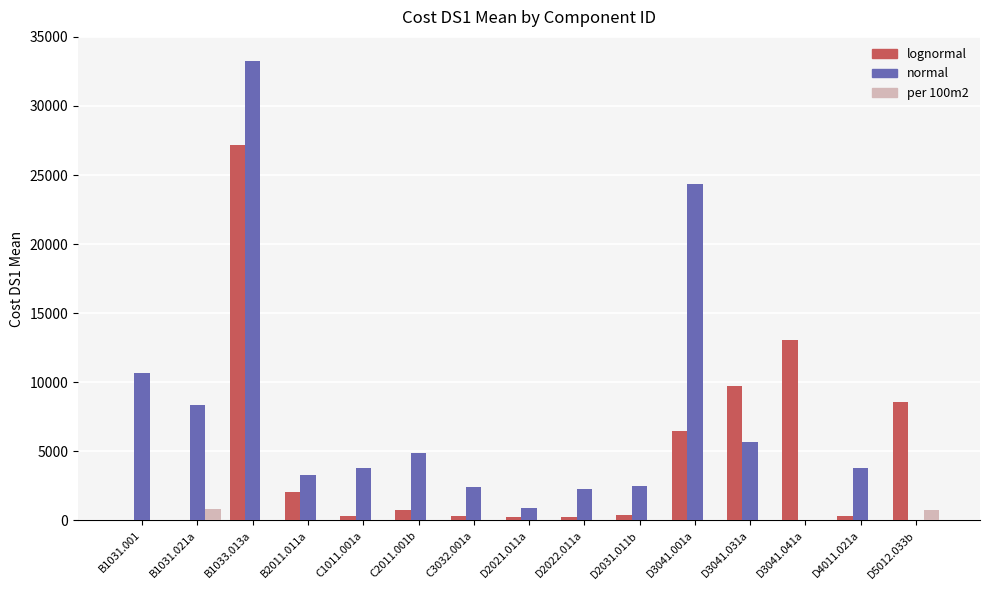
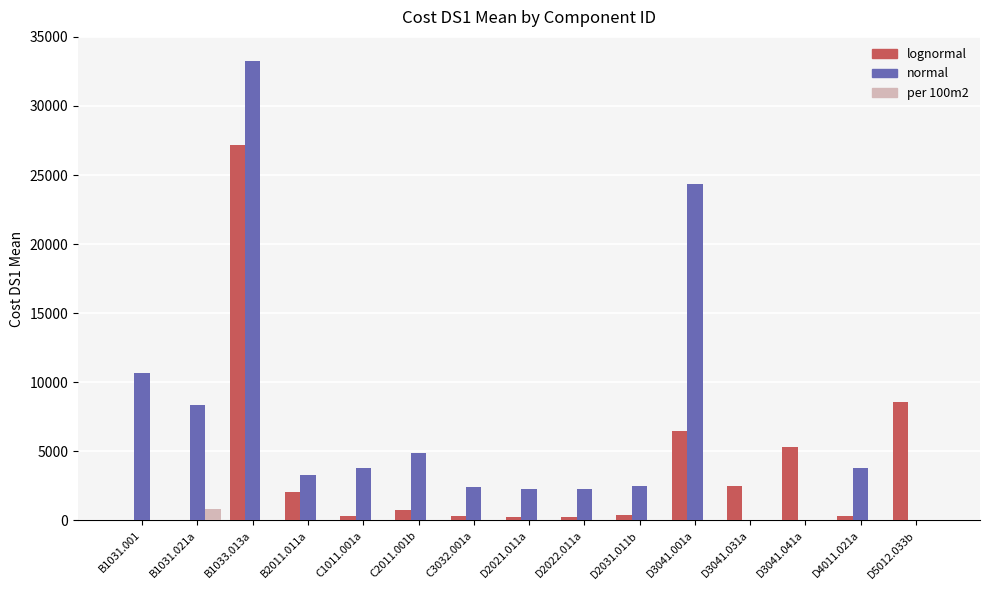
  {
    "lognormal": {
      "B1031.001": 0,
      "B1031.021a": 0,
      "B1033.013a": 27200,
      "B2011.011a": 2000,
      "C1011.001a": 300,
      "C2011.001b": 800,
      "C3032.001a": 300,
      "D2021.011a": 200,
      "D2022.011a": 200,
      "D2031.011b": 400,
      "D3041.001a": 6500,
-     "D3041.031a": 9700,
-     "D3041.041a": 13000,
+     "D3041.031a": 2500,
+     "D3041.041a": 5300,
      "D4011.021a": 300,
      "D5012.033b": 8500
    },
    "normal": {
      "B1031.001": 10600,
      "B1031.021a": 8300,
      "B1033.013a": 33300,
      "B2011.011a": 3300,
      "C1011.001a": 3800,
      "C2011.001b": 4800,
      "C3032.001a": 2400,
-     "D2021.011a": 900,
+     "D2021.011a": 2300,
      "D2022.011a": 2300,
      "D2031.011b": 2500,
      "D3041.001a": 24400,
-     "D3041.031a": 5600,
+     "D3041.031a": 0,
      "D3041.041a": 0,
      "D4011.021a": 3800,
      "D5012.033b": 0
    },
    "per 100m2": {
      "B1031.021a": 800,
-     "D5012.033b": 700
+     "D5012.033b": 0
    }
  }
